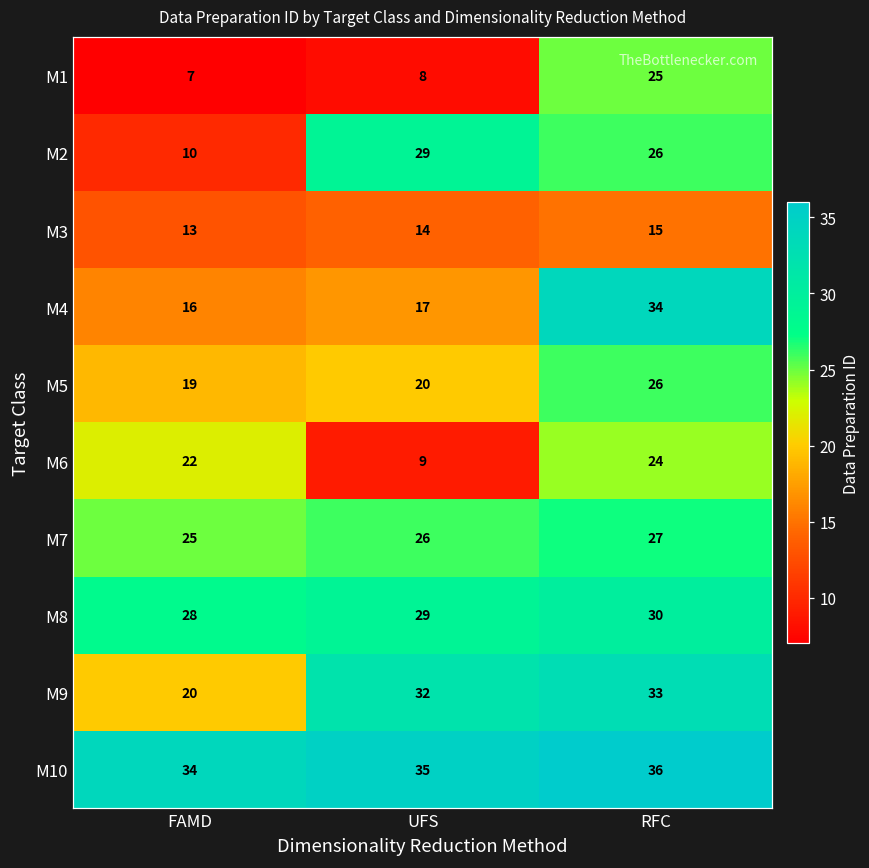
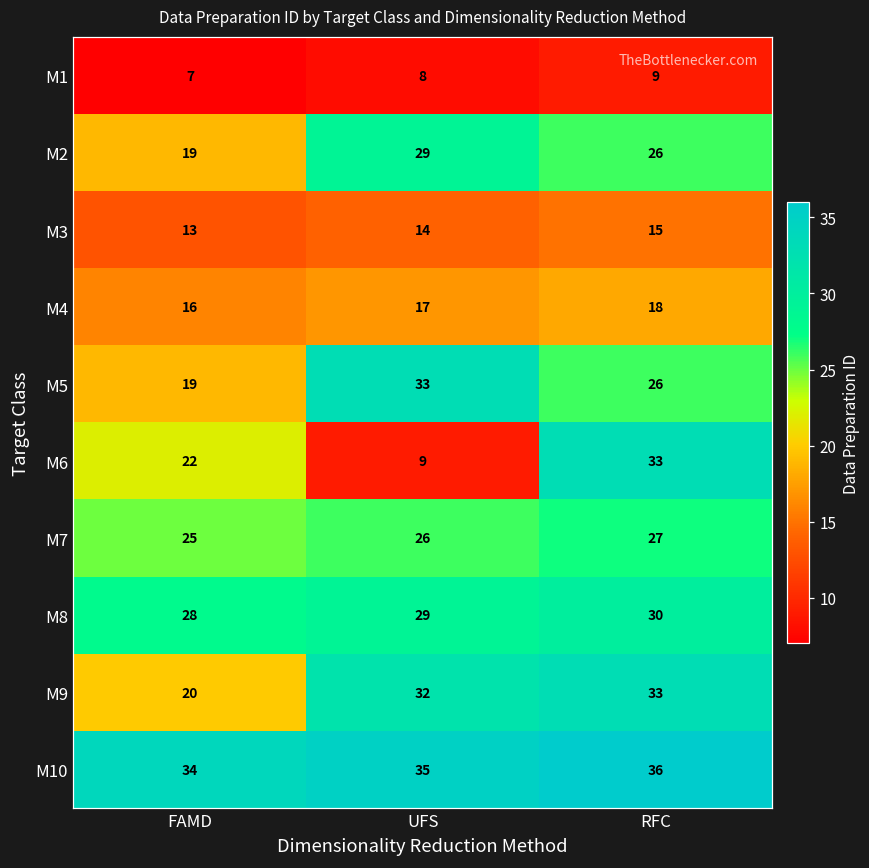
  {
    "M1": {
      "FAMD": 7,
      "UFS": 8,
-     "RFC": 25
+     "RFC": 9
    },
    "M2": {
-     "FAMD": 10,
+     "FAMD": 19,
      "UFS": 29,
      "RFC": 26
    },
    "M3": {
      "FAMD": 13,
      "UFS": 14,
      "RFC": 15
    },
    "M4": {
      "FAMD": 16,
      "UFS": 17,
-     "RFC": 34
+     "RFC": 18
    },
    "M5": {
      "FAMD": 19,
-     "UFS": 20,
+     "UFS": 33,
      "RFC": 26
    },
    "M6": {
      "FAMD": 22,
      "UFS": 9,
-     "RFC": 24
+     "RFC": 33
    },
    "M7": {
      "FAMD": 25,
      "UFS": 26,
      "RFC": 27
    },
    "M8": {
      "FAMD": 28,
      "UFS": 29,
      "RFC": 30
    },
    "M9": {
      "FAMD": 20,
      "UFS": 32,
      "RFC": 33
    },
    "M10": {
      "FAMD": 34,
      "UFS": 35,
      "RFC": 36
    }
  }
